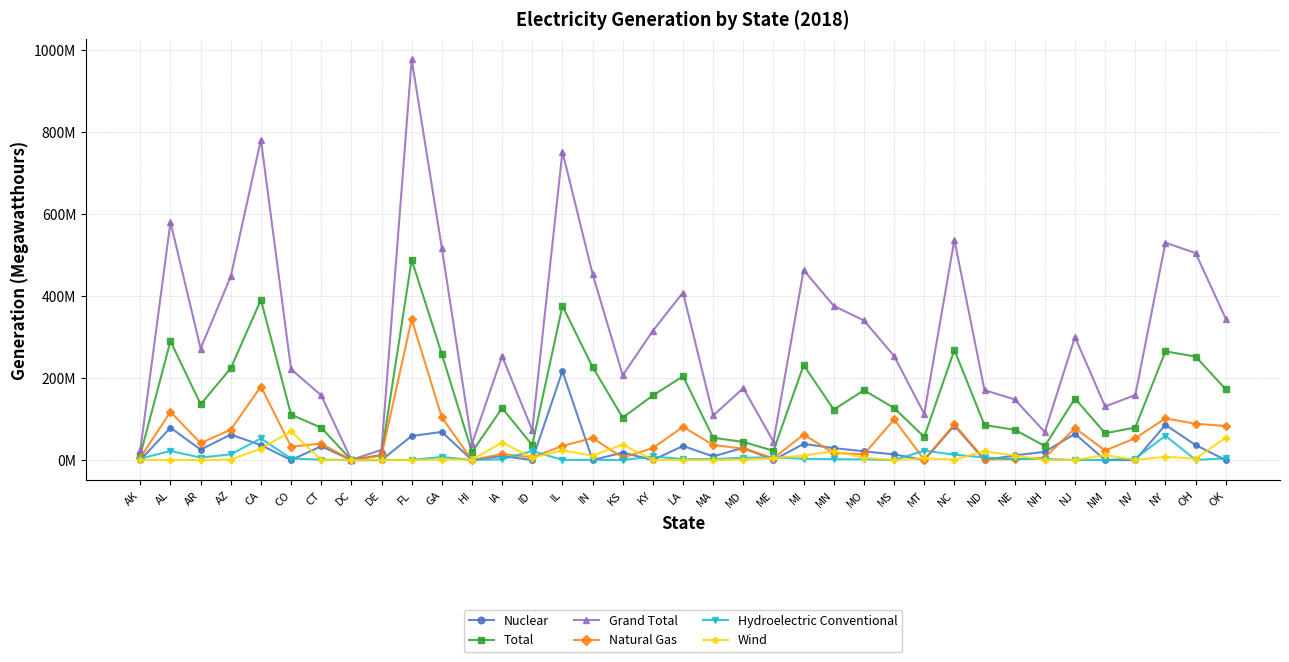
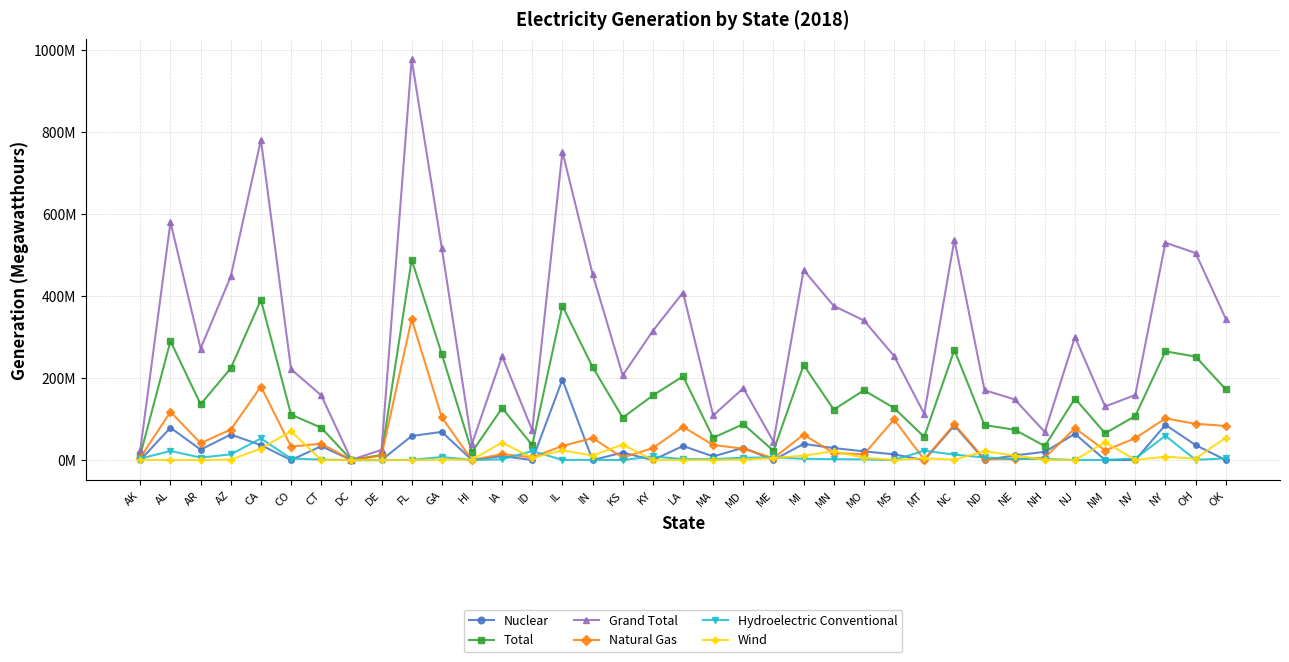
  {
    "Nuclear": {
      "AL": 80000000,
      "AR": 30000000,
      "AZ": 60000000,
      "CA": 40000000,
      "CT": 30000000,
      "FL": 60000000,
      "GA": 70000000,
-     "IL": 220000000,
+     "IL": 200000000,
      "KS": 20000000,
      "LA": 30000000,
      "MA": 10000000,
      "MI": 40000000,
      "MN": 30000000,
      "MO": 20000000,
      "MS": 10000000,
      "NH": 20000000,
      "NJ": 60000000,
      "NY": 90000000,
      "OH": 40000000
    },
    "Total": {
      "AK": 10000000,
      "AL": 290000000,
      "AR": 140000000,
      "AZ": 220000000,
      "CA": 390000000,
      "CO": 110000000,
      "CT": 80000000,
      "FL": 490000000,
      "GA": 260000000,
      "HI": 20000000,
      "IA": 130000000,
      "ID": 40000000,
      "IL": 380000000,
      "IN": 230000000,
      "KS": 100000000,
      "KY": 160000000,
      "LA": 200000000,
      "MA": 50000000,
-     "MD": 40000000,
+     "MD": 90000000,
      "ME": 20000000,
      "MI": 230000000,
      "MN": 120000000,
      "MO": 170000000,
      "MS": 130000000,
      "MT": 60000000,
      "NC": 270000000,
      "ND": 90000000,
      "NE": 70000000,
      "NH": 30000000,
      "NJ": 150000000,
      "NM": 70000000,
-     "NV": 80000000,
+     "NV": 110000000,
      "NY": 270000000,
      "OH": 250000000,
      "OK": 170000000
    },
    "Grand Total": {
      "AK": 20000000,
      "AL": 580000000,
      "AR": 270000000,
      "AZ": 450000000,
      "CA": 780000000,
      "CO": 220000000,
      "CT": 160000000,
      "DE": 20000000,
      "FL": 980000000,
      "GA": 520000000,
      "HI": 40000000,
      "IA": 250000000,
      "ID": 70000000,
      "IL": 750000000,
      "IN": 450000000,
      "KS": 210000000,
      "KY": 320000000,
      "LA": 410000000,
      "MA": 110000000,
      "MD": 180000000,
      "ME": 50000000,
      "MI": 460000000,
      "MN": 380000000,
      "MO": 340000000,
      "MS": 250000000,
      "MT": 110000000,
      "NC": 540000000,
      "ND": 170000000,
      "NE": 150000000,
      "NH": 70000000,
      "NJ": 300000000,
      "NM": 130000000,
      "NV": 160000000,
      "NY": 530000000,
      "OH": 500000000,
      "OK": 340000000
    },
    "Natural Gas": {
      "AL": 120000000,
      "AR": 40000000,
      "AZ": 70000000,
      "CA": 180000000,
      "CO": 30000000,
      "CT": 40000000,
      "FL": 340000000,
      "GA": 100000000,
      "IL": 30000000,
      "IN": 50000000,
      "KY": 30000000,
      "LA": 80000000,
      "MA": 40000000,
      "MI": 60000000,
      "MO": 10000000,
      "MS": 100000000,
      "NJ": 80000000,
      "NM": 20000000,
      "NV": 50000000,
      "NY": 100000000,
      "OH": 90000000,
      "OK": 80000000
    },
    "Hydroelectric Conventional": {
      "AL": 20000000,
      "AZ": 10000000,
      "CA": 50000000,
      "GA": 10000000,
      "IA": 0,
      "ID": 20000000,
      "IL": 0,
      "KY": 10000000,
      "MI": 0,
      "MN": 0,
      "MT": 20000000,
      "NC": 10000000,
      "NY": 60000000
    },
    "Wind": {
      "AL": 0,
      "AZ": 0,
      "CA": 30000000,
      "CO": 70000000,
      "GA": 0,
      "IA": 40000000,
      "IL": 20000000,
      "IN": 10000000,
      "KS": 40000000,
      "MI": 10000000,
      "NC": 0,
      "ND": 20000000,
-     "NM": 10000000,
+     "NM": 40000000,
      "NY": 10000000,
      "OK": 50000000
    }
  }
